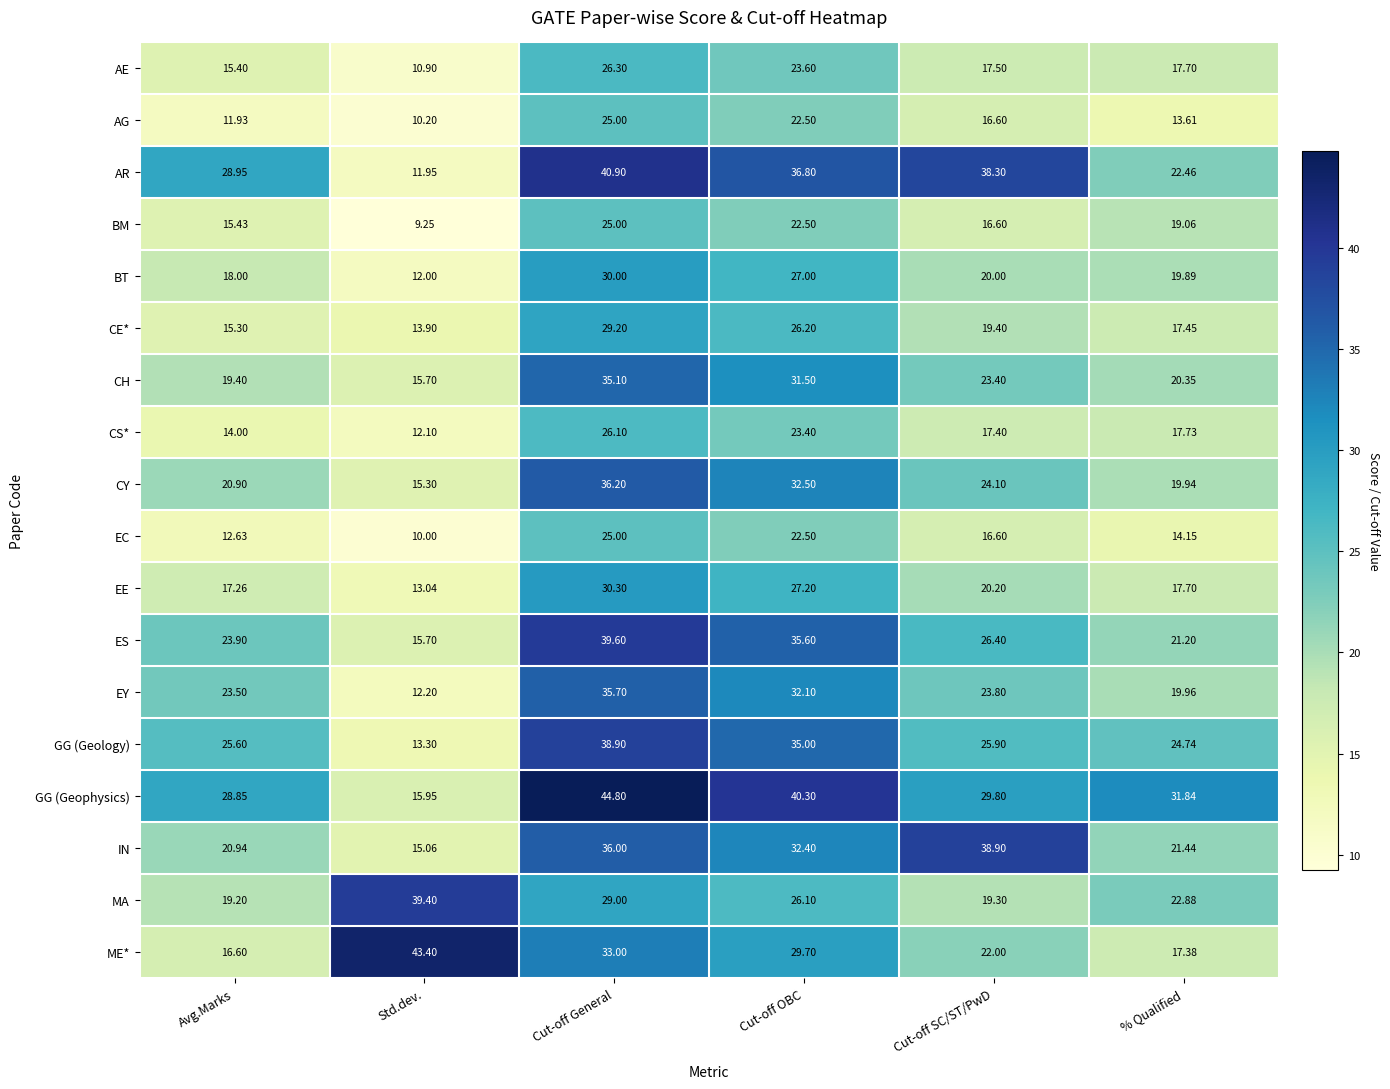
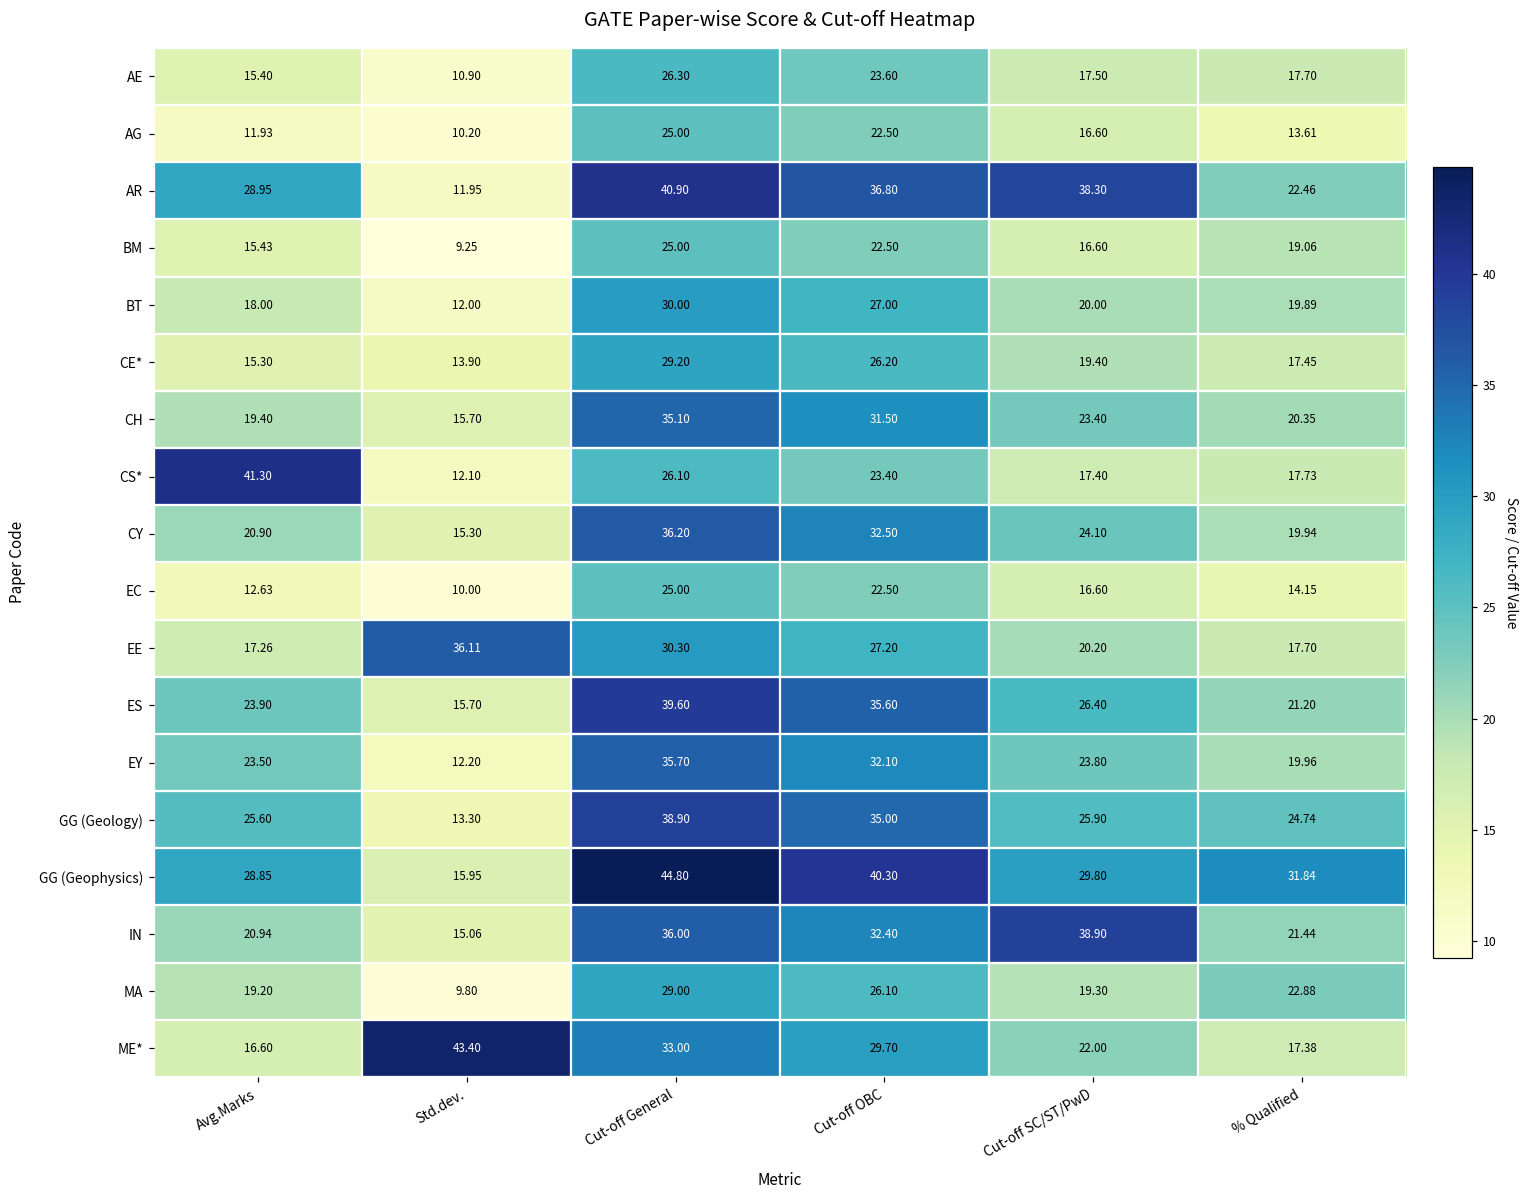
  {
    "AE": {
      "Avg.Marks": 15.40,
      "Std.dev.": 10.90,
      "Cut-off General": 26.30,
      "Cut-off OBC": 23.60,
      "Cut-off SC/ST/PwD": 17.50,
      "% Qualified": 17.70
    },
    "AG": {
      "Avg.Marks": 11.93,
      "Std.dev.": 10.20,
      "Cut-off General": 25.00,
      "Cut-off OBC": 22.50,
      "Cut-off SC/ST/PwD": 16.60,
      "% Qualified": 13.61
    },
    "AR": {
      "Avg.Marks": 28.95,
      "Std.dev.": 11.95,
      "Cut-off General": 40.90,
      "Cut-off OBC": 36.80,
      "Cut-off SC/ST/PwD": 38.30,
      "% Qualified": 22.46
    },
    "BM": {
      "Avg.Marks": 15.43,
      "Std.dev.": 9.25,
      "Cut-off General": 25.00,
      "Cut-off OBC": 22.50,
      "Cut-off SC/ST/PwD": 16.60,
      "% Qualified": 19.06
    },
    "BT": {
      "Avg.Marks": 18.00,
      "Std.dev.": 12.00,
      "Cut-off General": 30.00,
      "Cut-off OBC": 27.00,
      "Cut-off SC/ST/PwD": 20.00,
      "% Qualified": 19.89
    },
    "CE*": {
      "Avg.Marks": 15.30,
      "Std.dev.": 13.90,
      "Cut-off General": 29.20,
      "Cut-off OBC": 26.20,
      "Cut-off SC/ST/PwD": 19.40,
      "% Qualified": 17.45
    },
    "CH": {
      "Avg.Marks": 19.40,
      "Std.dev.": 15.70,
      "Cut-off General": 35.10,
      "Cut-off OBC": 31.50,
      "Cut-off SC/ST/PwD": 23.40,
      "% Qualified": 20.35
    },
    "CS*": {
-     "Avg.Marks": 14.00,
+     "Avg.Marks": 41.30,
      "Std.dev.": 12.10,
      "Cut-off General": 26.10,
      "Cut-off OBC": 23.40,
      "Cut-off SC/ST/PwD": 17.40,
      "% Qualified": 17.73
    },
    "CY": {
      "Avg.Marks": 20.90,
      "Std.dev.": 15.30,
      "Cut-off General": 36.20,
      "Cut-off OBC": 32.50,
      "Cut-off SC/ST/PwD": 24.10,
      "% Qualified": 19.94
    },
    "EC": {
      "Avg.Marks": 12.63,
      "Std.dev.": 10.00,
      "Cut-off General": 25.00,
      "Cut-off OBC": 22.50,
      "Cut-off SC/ST/PwD": 16.60,
      "% Qualified": 14.15
    },
    "EE": {
      "Avg.Marks": 17.26,
-     "Std.dev.": 13.04,
+     "Std.dev.": 36.11,
      "Cut-off General": 30.30,
      "Cut-off OBC": 27.20,
      "Cut-off SC/ST/PwD": 20.20,
      "% Qualified": 17.70
    },
    "ES": {
      "Avg.Marks": 23.90,
      "Std.dev.": 15.70,
      "Cut-off General": 39.60,
      "Cut-off OBC": 35.60,
      "Cut-off SC/ST/PwD": 26.40,
      "% Qualified": 21.20
    },
    "EY": {
      "Avg.Marks": 23.50,
      "Std.dev.": 12.20,
      "Cut-off General": 35.70,
      "Cut-off OBC": 32.10,
      "Cut-off SC/ST/PwD": 23.80,
      "% Qualified": 19.96
    },
    "GG (Geology)": {
      "Avg.Marks": 25.60,
      "Std.dev.": 13.30,
      "Cut-off General": 38.90,
      "Cut-off OBC": 35.00,
      "Cut-off SC/ST/PwD": 25.90,
      "% Qualified": 24.74
    },
    "GG (Geophysics)": {
      "Avg.Marks": 28.85,
      "Std.dev.": 15.95,
      "Cut-off General": 44.80,
      "Cut-off OBC": 40.30,
      "Cut-off SC/ST/PwD": 29.80,
      "% Qualified": 31.84
    },
    "IN": {
      "Avg.Marks": 20.94,
      "Std.dev.": 15.06,
      "Cut-off General": 36.00,
      "Cut-off OBC": 32.40,
      "Cut-off SC/ST/PwD": 38.90,
      "% Qualified": 21.44
    },
    "MA": {
      "Avg.Marks": 19.20,
-     "Std.dev.": 39.40,
+     "Std.dev.": 9.80,
      "Cut-off General": 29.00,
      "Cut-off OBC": 26.10,
      "Cut-off SC/ST/PwD": 19.30,
      "% Qualified": 22.88
    },
    "ME*": {
      "Avg.Marks": 16.60,
      "Std.dev.": 43.40,
      "Cut-off General": 33.00,
      "Cut-off OBC": 29.70,
      "Cut-off SC/ST/PwD": 22.00,
      "% Qualified": 17.38
    }
  }
